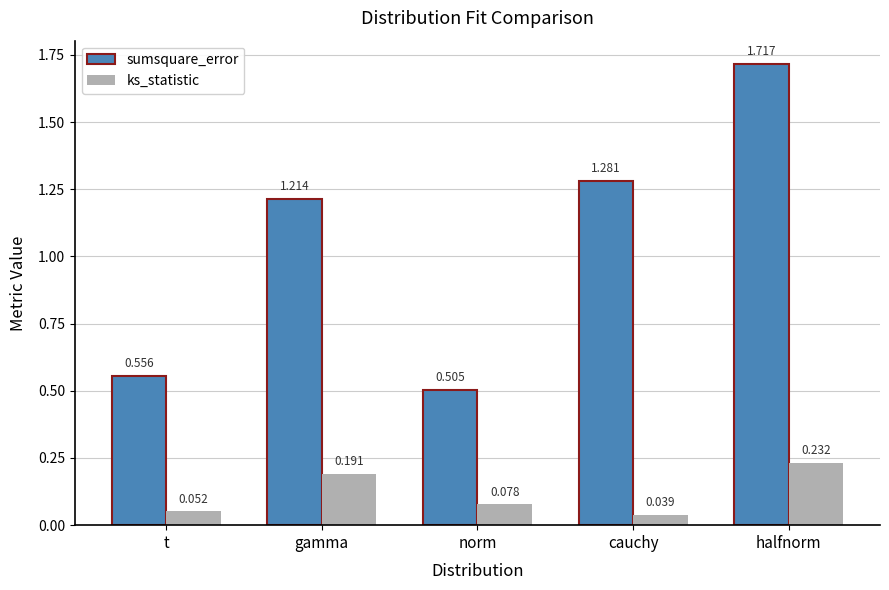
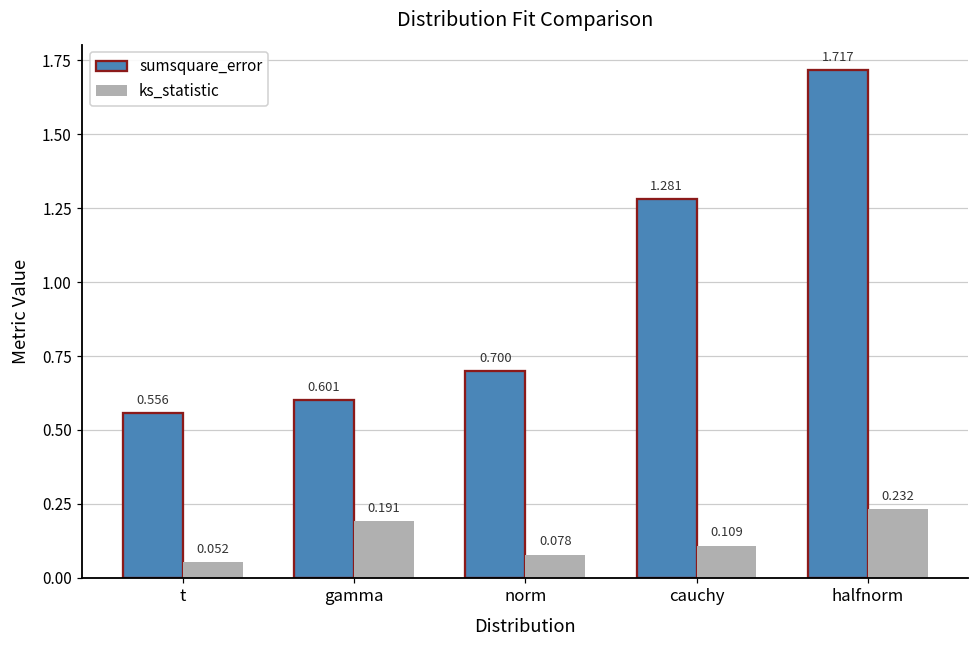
  {
    "sumsquare_error": {
      "t": 0.556,
-     "gamma": 1.214,
-     "norm": 0.505,
+     "gamma": 0.601,
+     "norm": 0.700,
      "cauchy": 1.281,
      "halfnorm": 1.717
    },
    "ks_statistic": {
      "t": 0.052,
      "gamma": 0.191,
      "norm": 0.078,
-     "cauchy": 0.039,
+     "cauchy": 0.109,
      "halfnorm": 0.232
    }
  }
